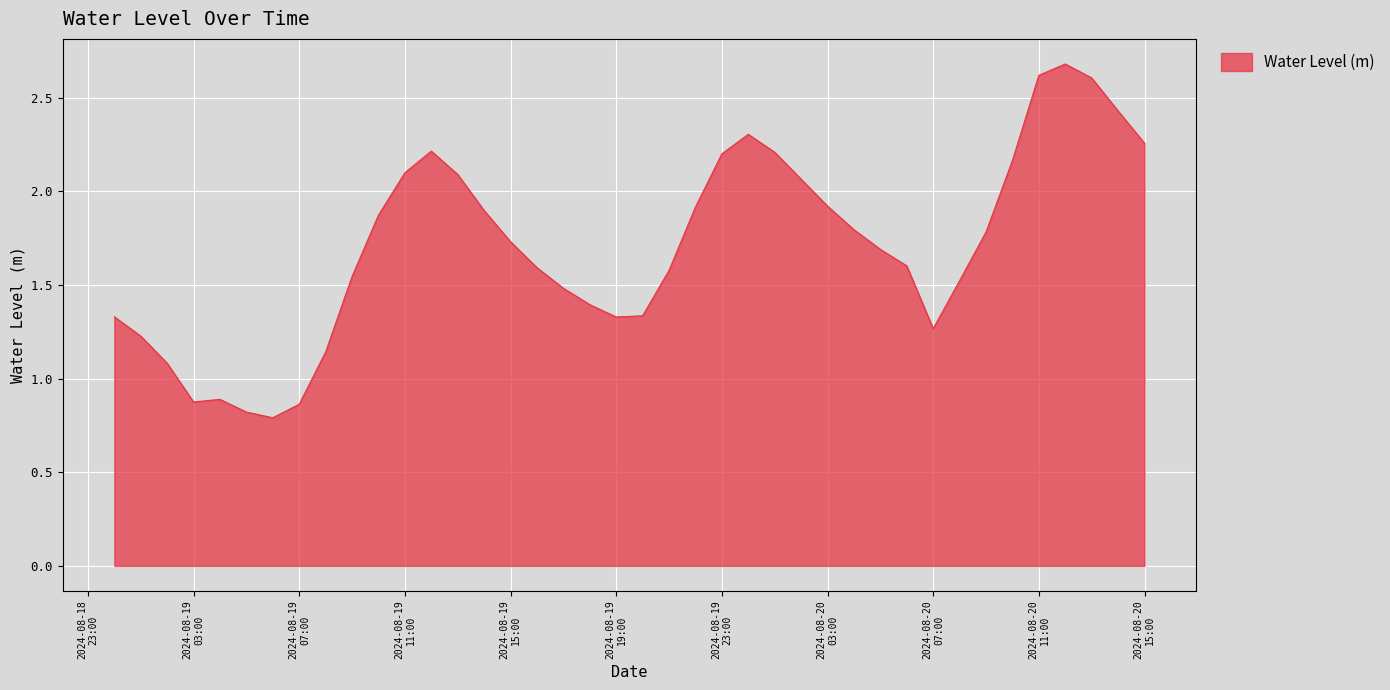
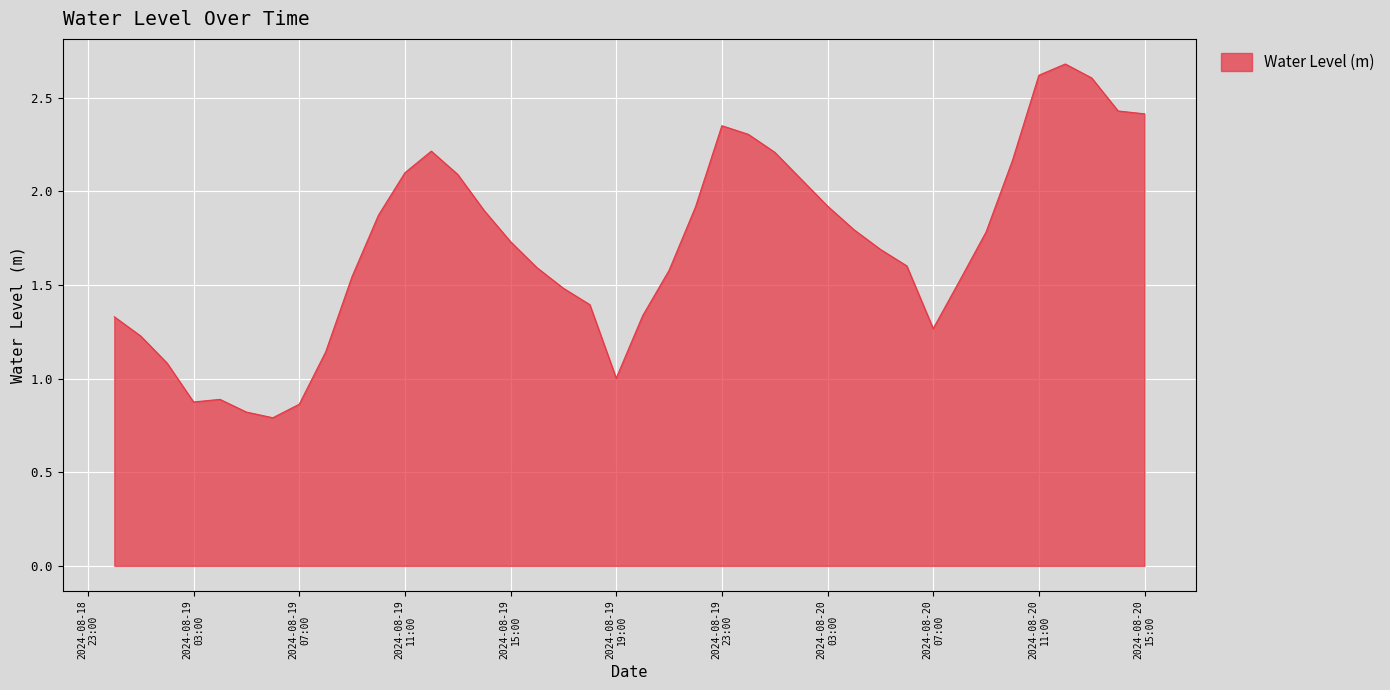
  {
    "2024-08-19 03:00": 0.88,
    "2024-08-19 07:00": 0.86,
    "2024-08-19 11:00": 2.10,
    "2024-08-19 15:00": 1.73,
-   "2024-08-19 19:00": 1.33,
-   "2024-08-19 23:00": 2.20,
+   "2024-08-19 19:00": 1.00,
+   "2024-08-19 23:00": 2.35,
    "2024-08-20 03:00": 1.92,
    "2024-08-20 07:00": 1.27,
    "2024-08-20 11:00": 2.62,
-   "2024-08-20 15:00": 2.26
+   "2024-08-20 15:00": 2.41
  }
